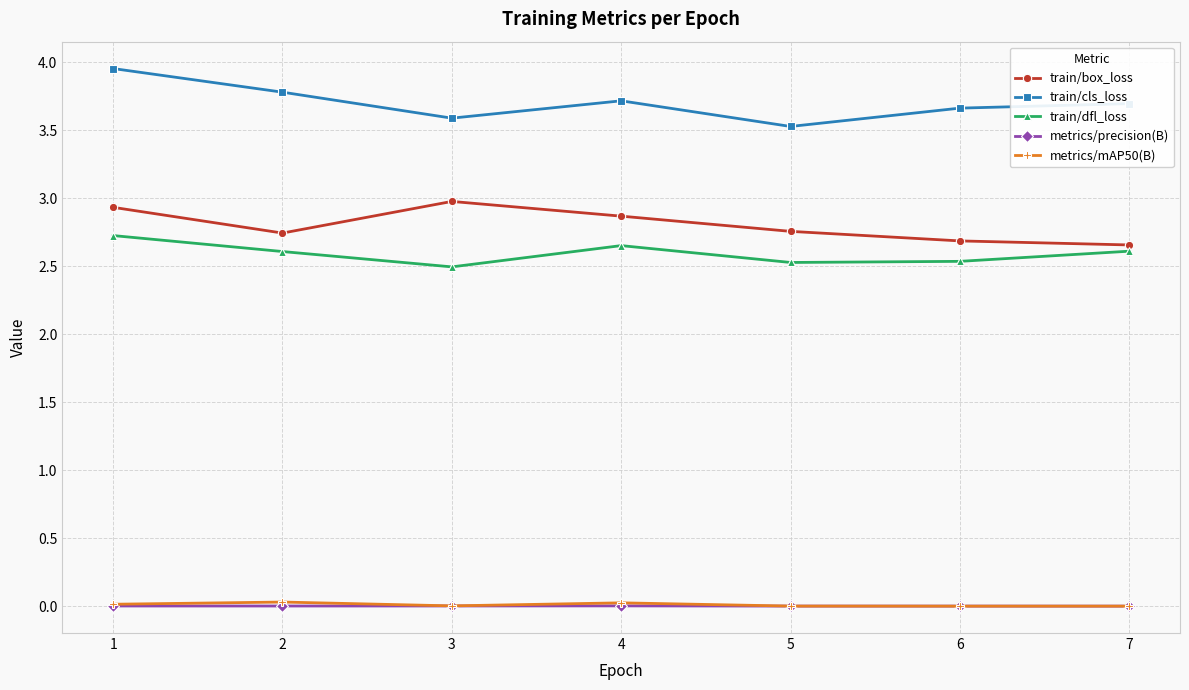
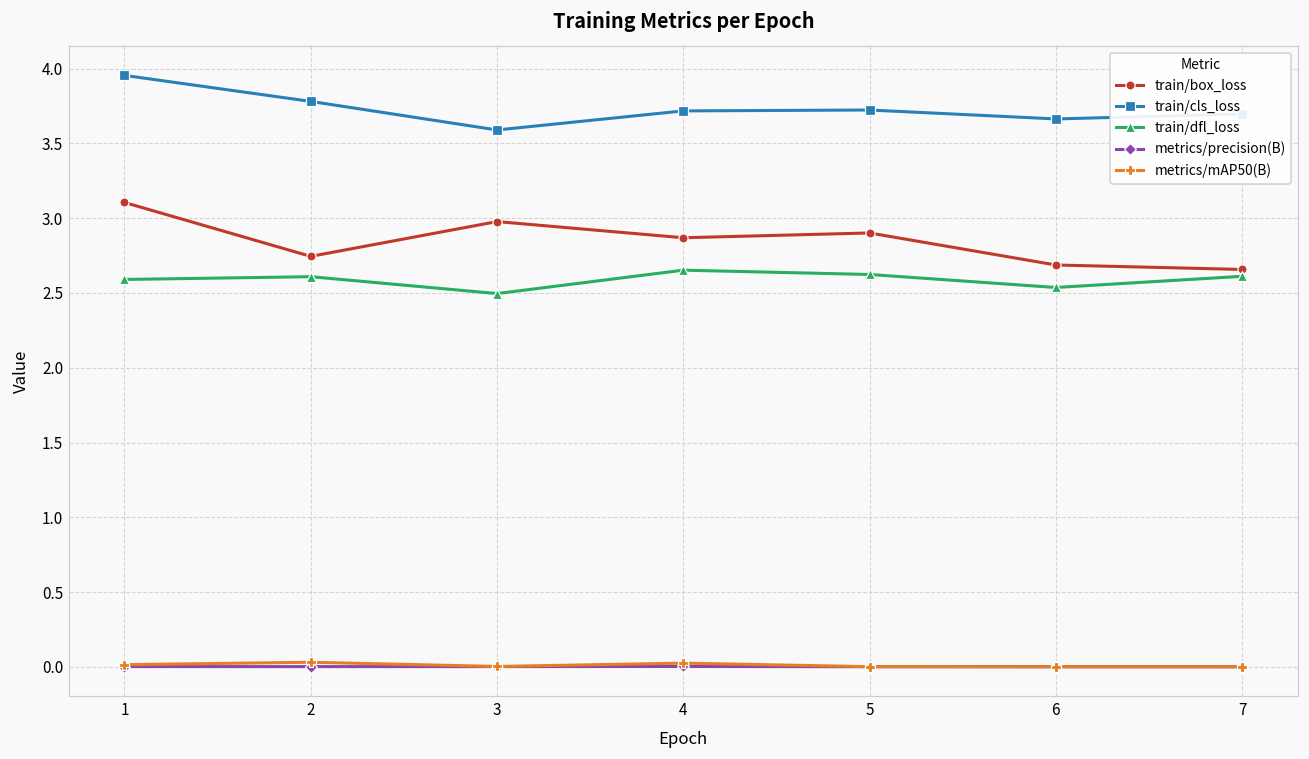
  {
    "train/box_loss": {
-     "1": 2.93,
+     "1": 3.11,
      "2": 2.74,
      "3": 2.98,
      "4": 2.87,
-     "5": 2.76,
+     "5": 2.90,
      "6": 2.69,
      "7": 2.66
    },
    "train/cls_loss": {
      "1": 3.96,
      "2": 3.78,
      "3": 3.59,
      "4": 3.72,
-     "5": 3.53,
+     "5": 3.72,
      "6": 3.66
    },
    "train/dfl_loss": {
-     "1": 2.73,
+     "1": 2.59,
      "2": 2.61,
      "3": 2.50,
      "4": 2.65,
-     "5": 2.53,
+     "5": 2.62,
      "6": 2.54,
      "7": 2.61
    },
    "metrics/precision(B)": {
      "2": 0.00,
      "4": 0.00
    },
    "metrics/mAP50(B)": {
      "2": 0.03,
      "4": 0.02
    }
  }
